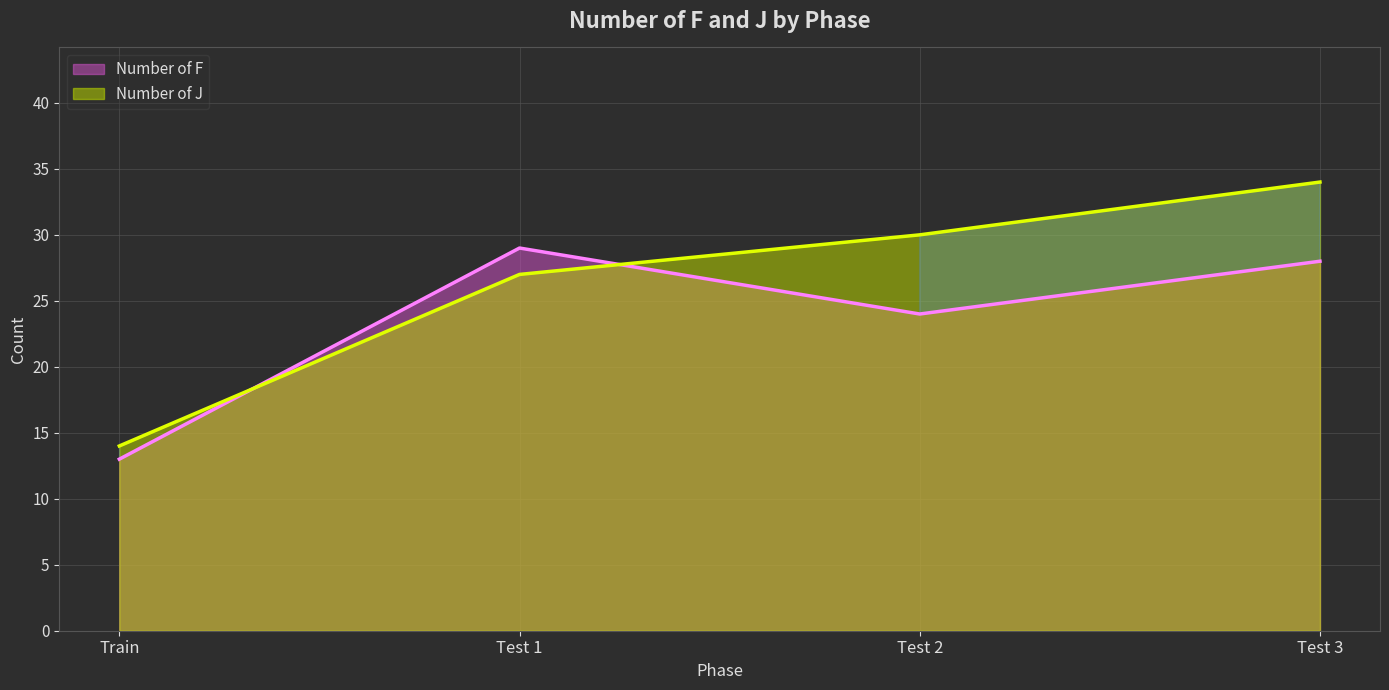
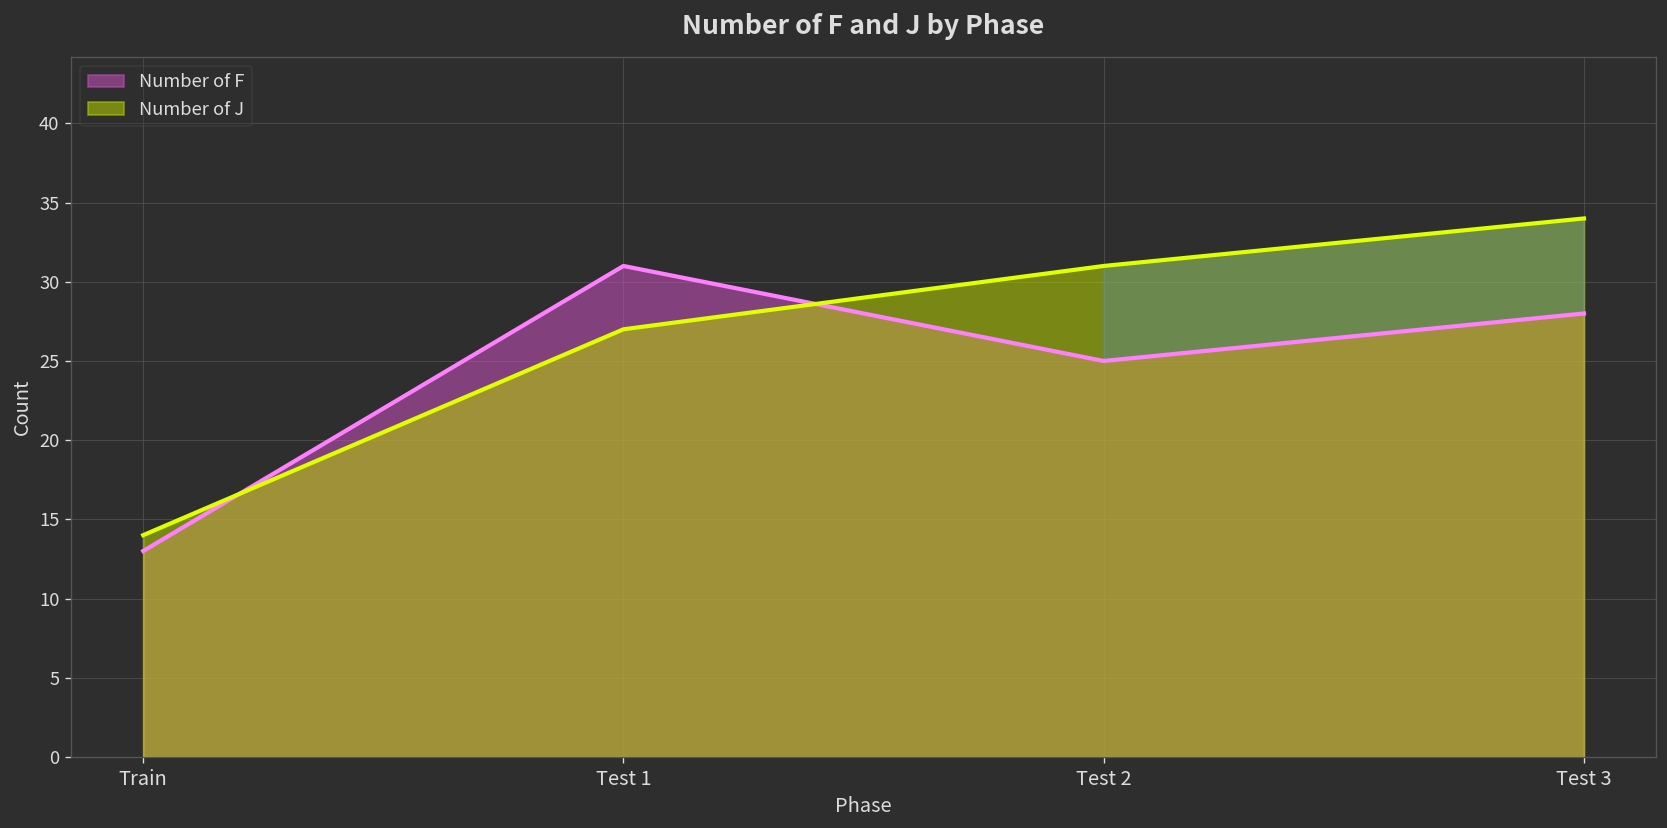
  {
    "Number of F": {
      "Train": 13,
-     "Test 1": 29,
-     "Test 2": 24,
+     "Test 1": 31,
+     "Test 2": 25,
      "Test 3": 28
    },
    "Number of J": {
      "Train": 14,
      "Test 1": 27,
-     "Test 2": 30,
+     "Test 2": 31,
      "Test 3": 34
    }
  }
